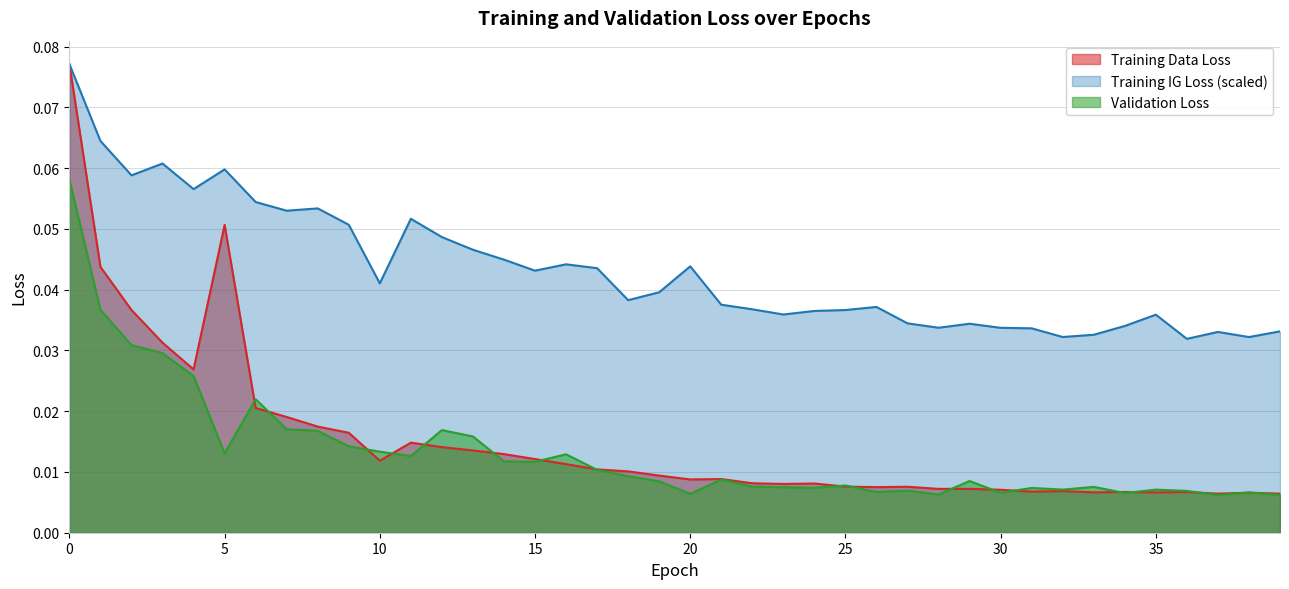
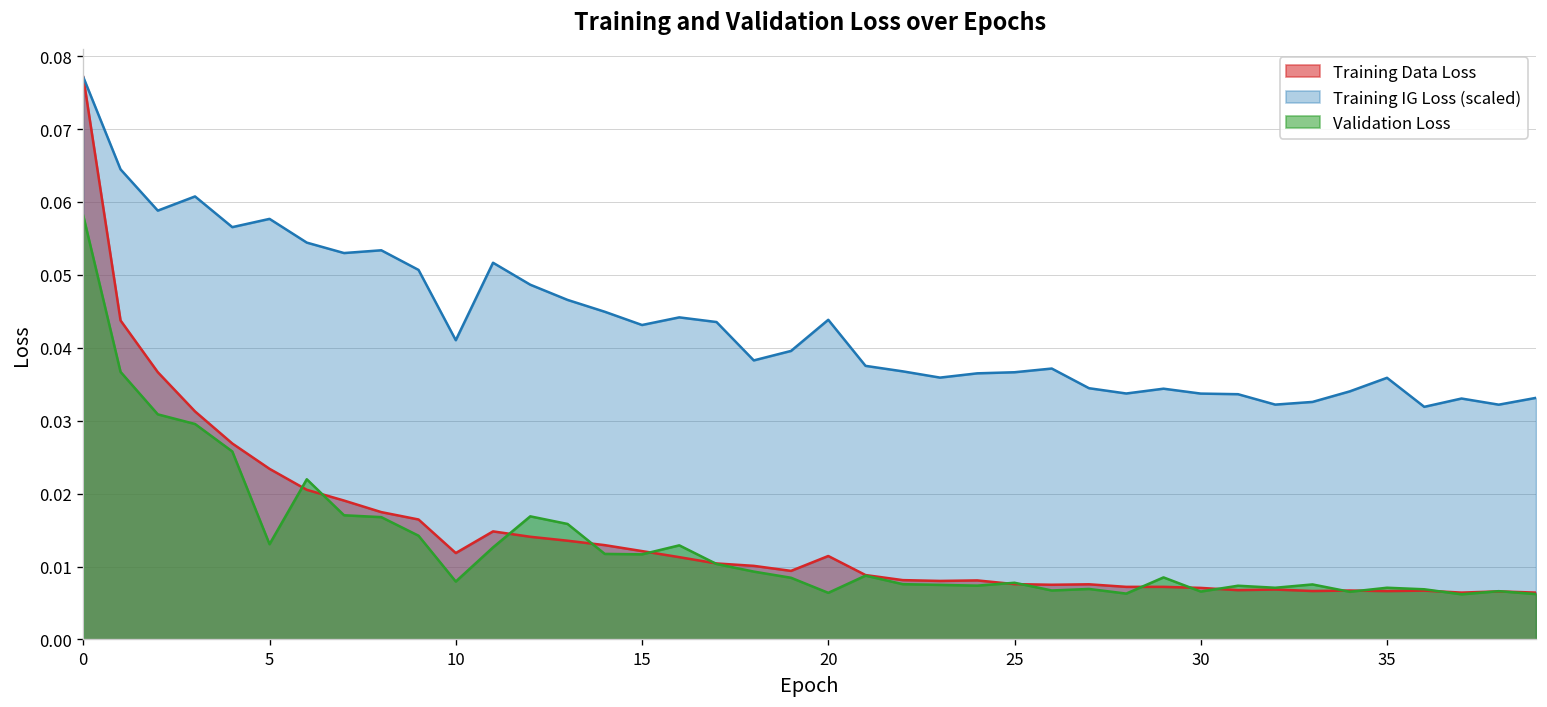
  {
    "Training Data Loss": {
-     "5": 0.051,
+     "5": 0.023,
      "10": 0.012,
      "15": 0.012,
-     "20": 0.009,
+     "20": 0.011,
      "30": 0.007,
      "35": 0.007
    },
    "Training IG Loss (scaled)": {
-     "5": 0.060,
+     "5": 0.058,
      "10": 0.041,
      "15": 0.043,
      "20": 0.044,
      "25": 0.037,
      "30": 0.034,
      "35": 0.036
    },
    "Validation Loss": {
      "0": 0.058,
      "5": 0.013,
-     "10": 0.013,
+     "10": 0.008,
      "15": 0.012,
      "20": 0.006,
      "30": 0.007,
      "35": 0.007
    }
  }
